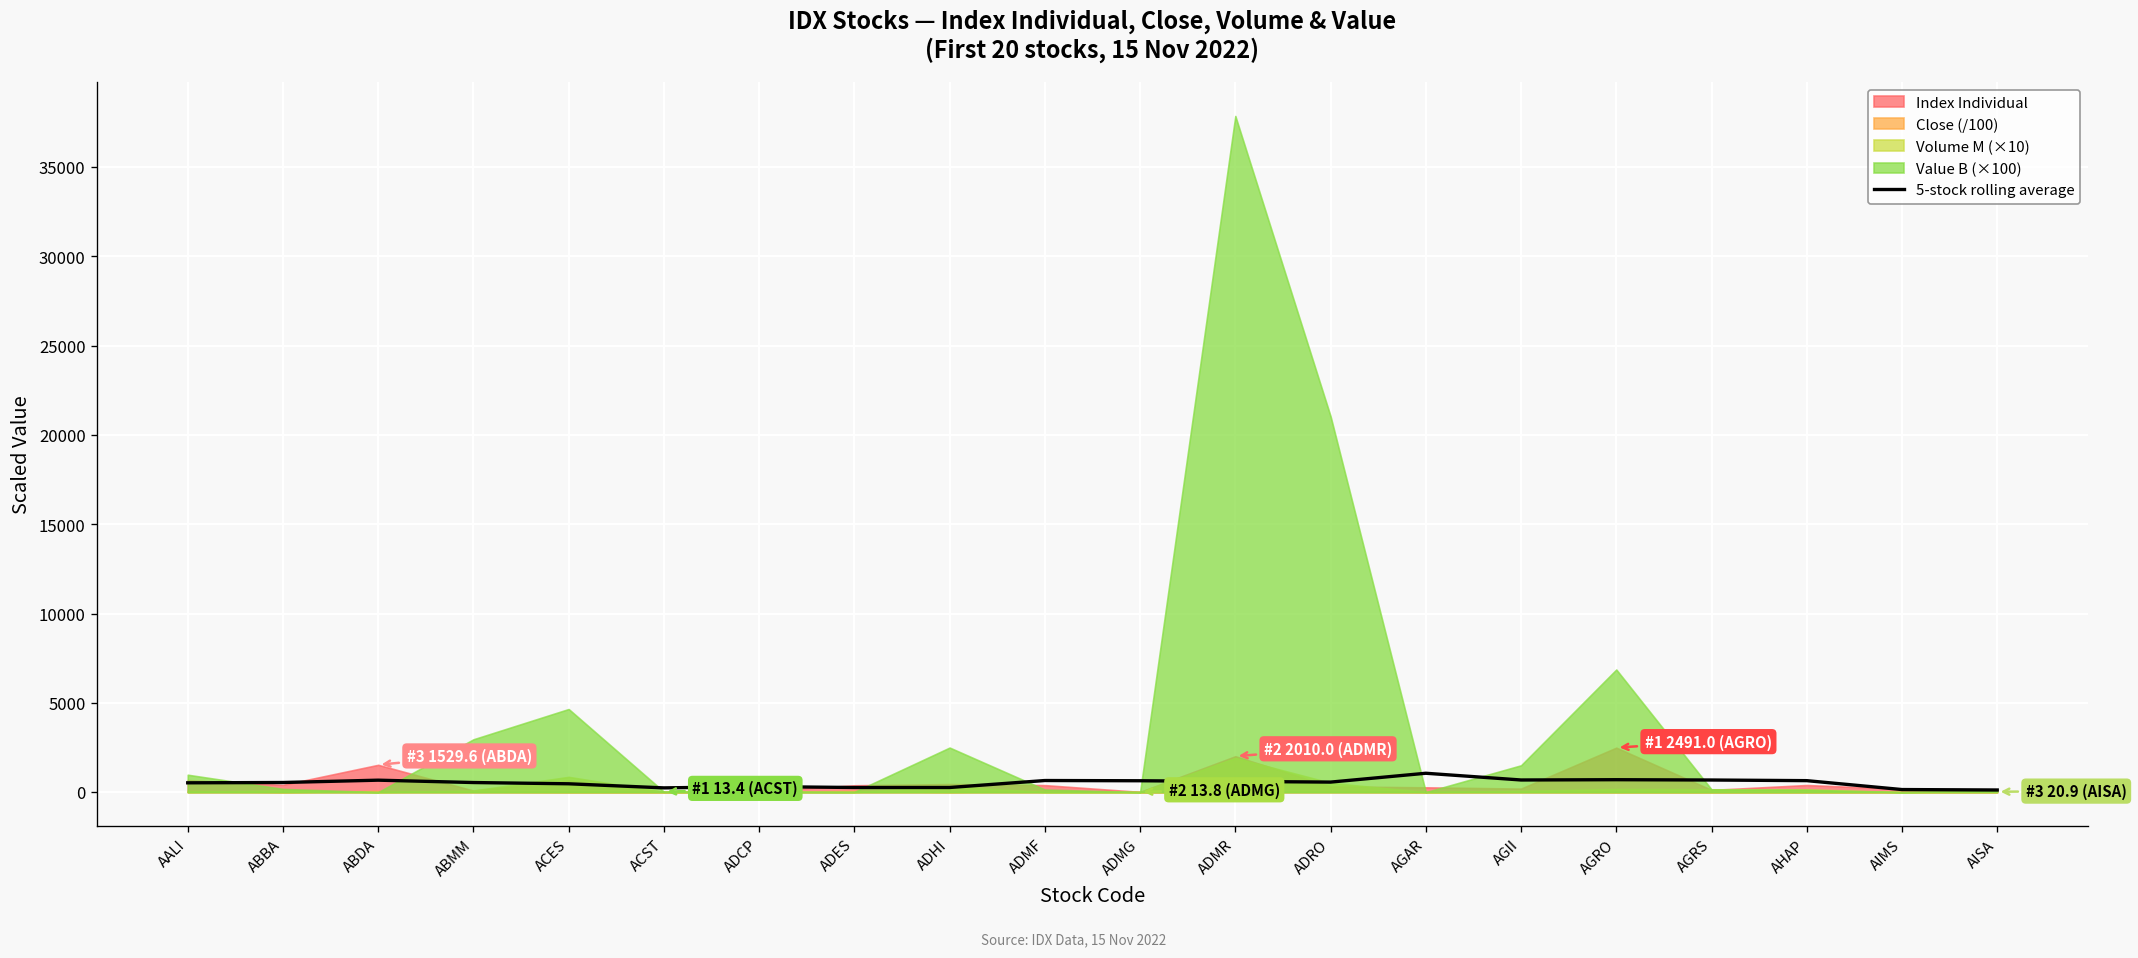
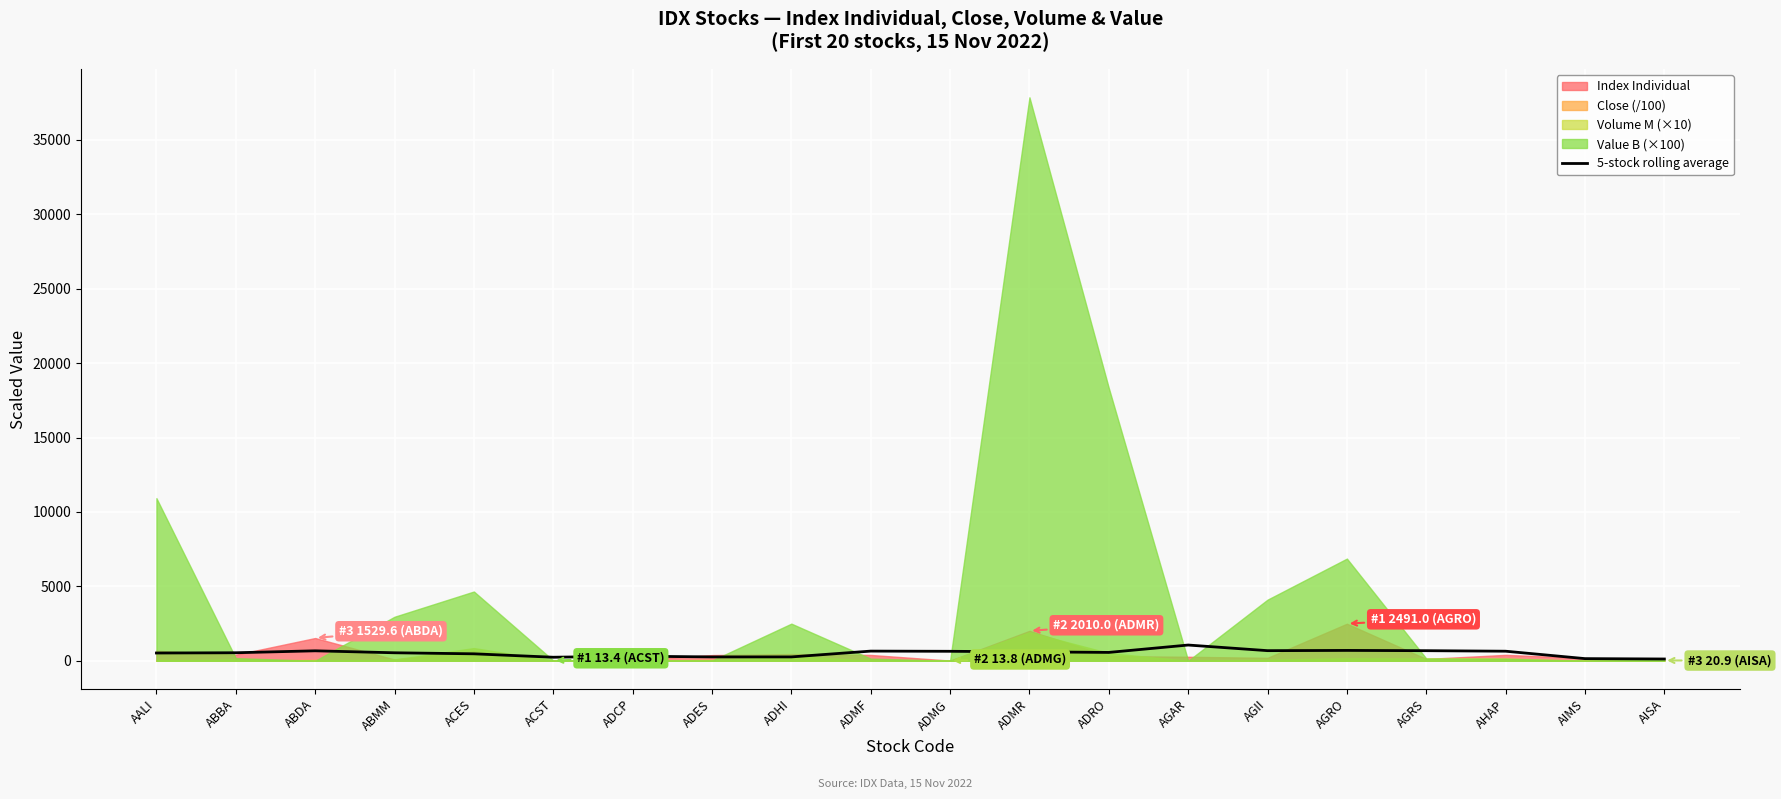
  {
    "5-stock rolling average": {
      "ABDA": 700,
      "ABMM": 500,
      "ACES": 500,
      "ACST": 200,
      "ADMF": 700,
      "ADMG": 600,
      "AGAR": 1100,
      "AGII": 700,
      "AGRO": 700,
      "AGRS": 700,
      "AHAP": 600
    },
    "Index Individual": {
      "ACES": 700,
      "ADMF": 400,
      "ADRO": 300,
      "AGAR": 300,
      "AHAP": 400
    },
    "Volume M (×10)": {
      "ACES": 900
    },
    "Value B (×100)": {
-     "AALI": 1000,
+     "AALI": 10900,
      "ABMM": 3000,
      "ACES": 4700,
      "ADHI": 2500,
      "ADMR": 37900,
-     "ADRO": 21000,
-     "AGII": 1500,
+     "ADRO": 18300,
+     "AGII": 4100,
      "AGRO": 6900
    }
  }
